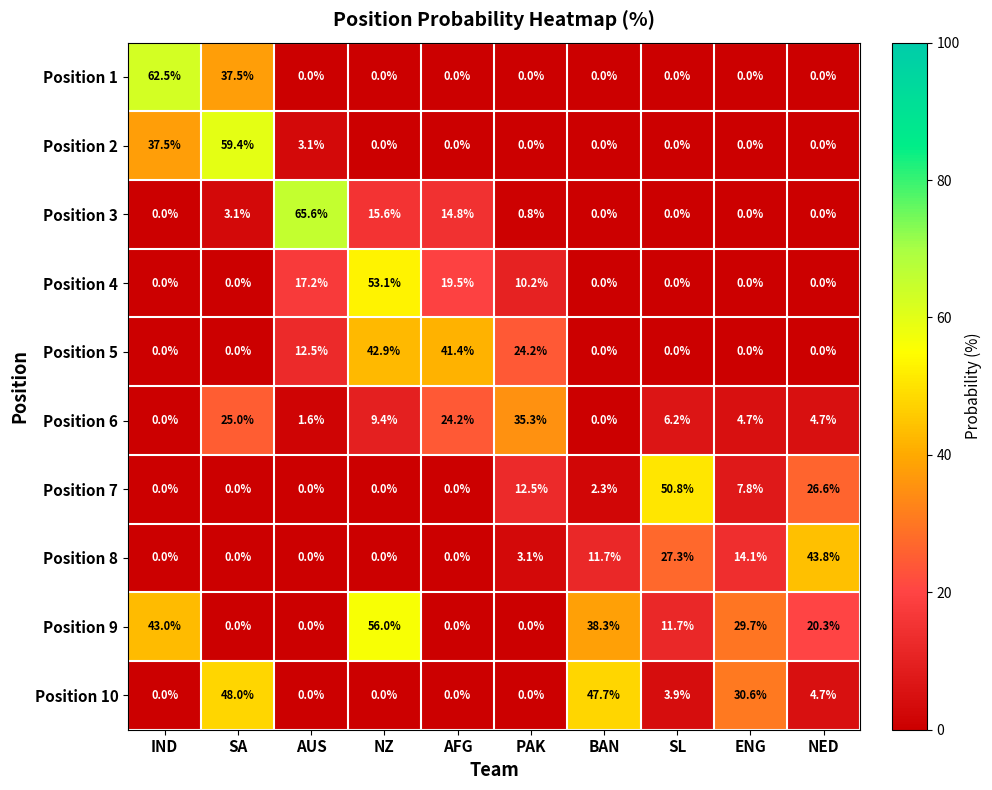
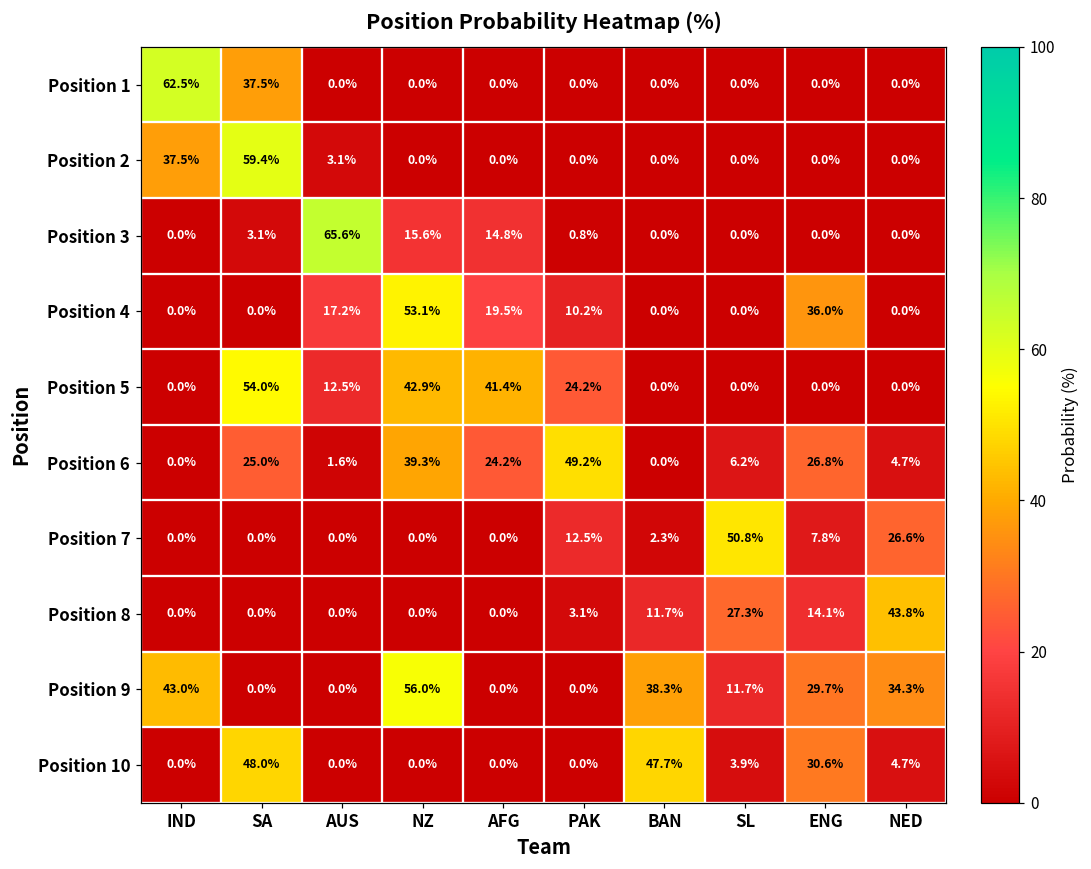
  {
    "Position 1": {
      "IND": "62.5%",
      "SA": "37.5%",
      "AUS": "0.0%",
      "NZ": "0.0%",
      "AFG": "0.0%",
      "PAK": "0.0%",
      "BAN": "0.0%",
      "SL": "0.0%",
      "ENG": "0.0%",
      "NED": "0.0%"
    },
    "Position 2": {
      "IND": "37.5%",
      "SA": "59.4%",
      "AUS": "3.1%",
      "NZ": "0.0%",
      "AFG": "0.0%",
      "PAK": "0.0%",
      "BAN": "0.0%",
      "SL": "0.0%",
      "ENG": "0.0%",
      "NED": "0.0%"
    },
    "Position 3": {
      "IND": "0.0%",
      "SA": "3.1%",
      "AUS": "65.6%",
      "NZ": "15.6%",
      "AFG": "14.8%",
      "PAK": "0.8%",
      "BAN": "0.0%",
      "SL": "0.0%",
      "ENG": "0.0%",
      "NED": "0.0%"
    },
    "Position 4": {
      "IND": "0.0%",
      "SA": "0.0%",
      "AUS": "17.2%",
      "NZ": "53.1%",
      "AFG": "19.5%",
      "PAK": "10.2%",
      "BAN": "0.0%",
      "SL": "0.0%",
-     "ENG": "0.0%",
+     "ENG": "36.0%",
      "NED": "0.0%"
    },
    "Position 5": {
      "IND": "0.0%",
-     "SA": "0.0%",
+     "SA": "54.0%",
      "AUS": "12.5%",
      "NZ": "42.9%",
      "AFG": "41.4%",
      "PAK": "24.2%",
      "BAN": "0.0%",
      "SL": "0.0%",
      "ENG": "0.0%",
      "NED": "0.0%"
    },
    "Position 6": {
      "IND": "0.0%",
      "SA": "25.0%",
      "AUS": "1.6%",
-     "NZ": "9.4%",
+     "NZ": "39.3%",
      "AFG": "24.2%",
-     "PAK": "35.3%",
+     "PAK": "49.2%",
      "BAN": "0.0%",
      "SL": "6.2%",
-     "ENG": "4.7%",
+     "ENG": "26.8%",
      "NED": "4.7%"
    },
    "Position 7": {
      "IND": "0.0%",
      "SA": "0.0%",
      "AUS": "0.0%",
      "NZ": "0.0%",
      "AFG": "0.0%",
      "PAK": "12.5%",
      "BAN": "2.3%",
      "SL": "50.8%",
      "ENG": "7.8%",
      "NED": "26.6%"
    },
    "Position 8": {
      "IND": "0.0%",
      "SA": "0.0%",
      "AUS": "0.0%",
      "NZ": "0.0%",
      "AFG": "0.0%",
      "PAK": "3.1%",
      "BAN": "11.7%",
      "SL": "27.3%",
      "ENG": "14.1%",
      "NED": "43.8%"
    },
    "Position 9": {
      "IND": "43.0%",
      "SA": "0.0%",
      "AUS": "0.0%",
      "NZ": "56.0%",
      "AFG": "0.0%",
      "PAK": "0.0%",
      "BAN": "38.3%",
      "SL": "11.7%",
      "ENG": "29.7%",
-     "NED": "20.3%"
+     "NED": "34.3%"
    },
    "Position 10": {
      "IND": "0.0%",
      "SA": "48.0%",
      "AUS": "0.0%",
      "NZ": "0.0%",
      "AFG": "0.0%",
      "PAK": "0.0%",
      "BAN": "47.7%",
      "SL": "3.9%",
      "ENG": "30.6%",
      "NED": "4.7%"
    }
  }
